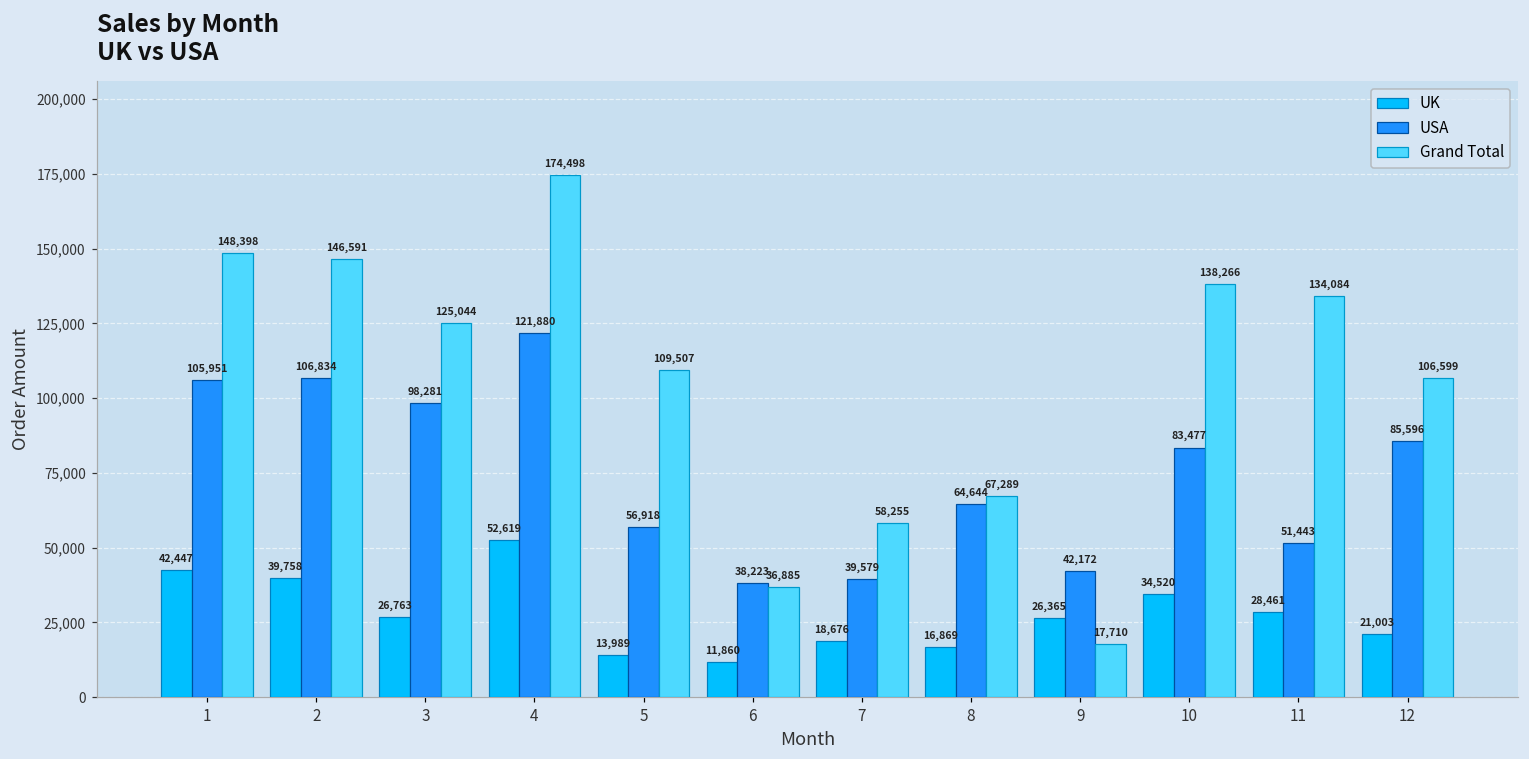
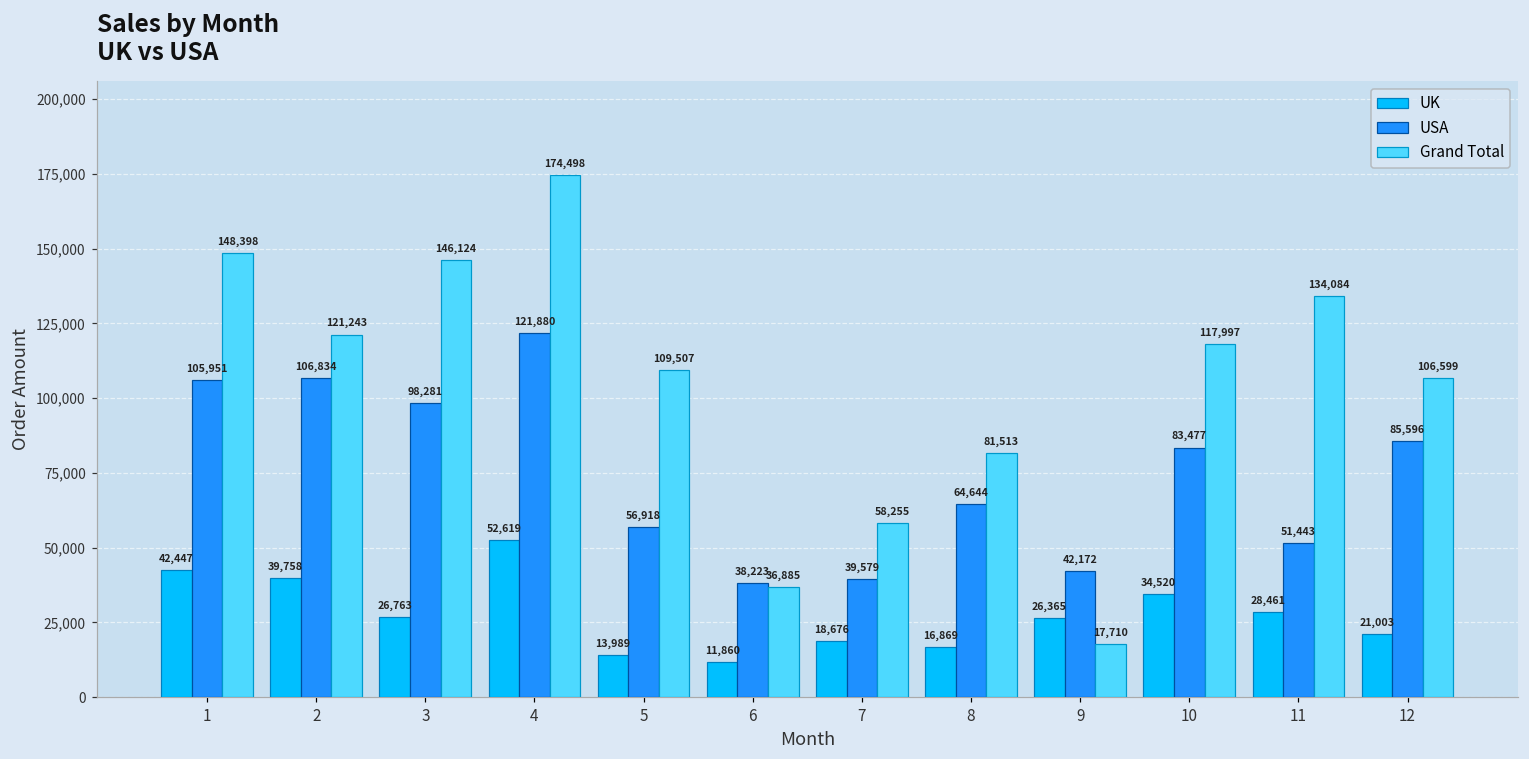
  {
    "Grand Total": {
      "1": "148,398",
-     "2": "146,591",
-     "3": "125,044",
+     "2": "121,243",
+     "3": "146,124",
      "4": "174,498",
      "5": "109,507",
      "6": "36,885",
      "7": "58,255",
-     "8": "67,289",
+     "8": "81,513",
      "9": "17,710",
-     "10": "138,266",
+     "10": "117,997",
      "11": "134,084",
      "12": "106,599"
    }
  }
